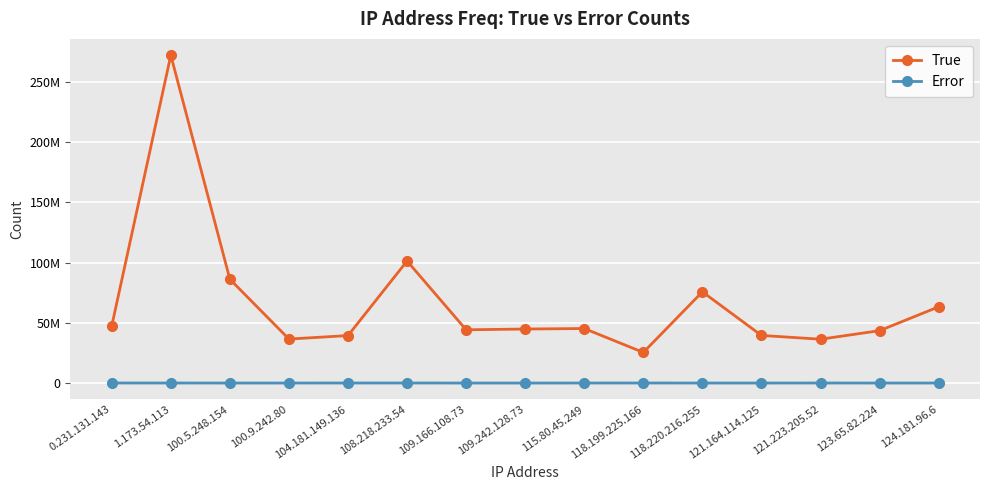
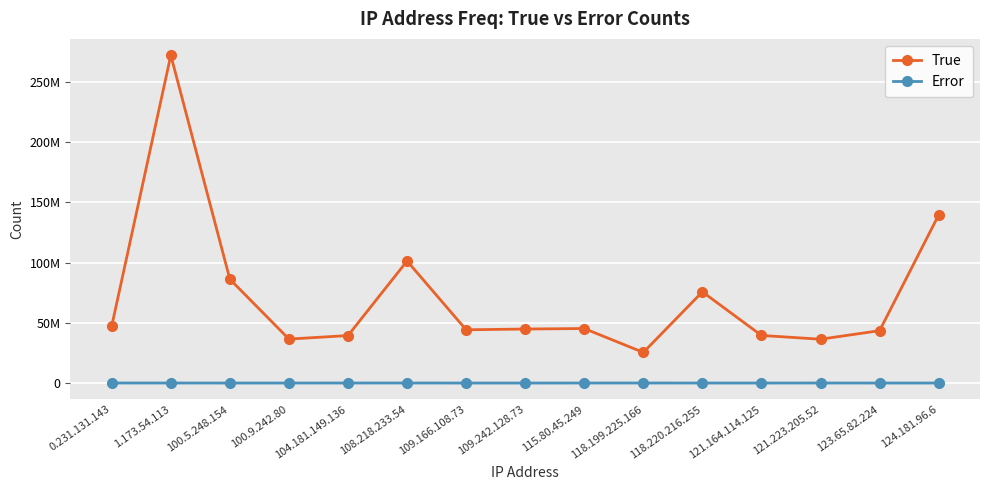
  {
    "True": {
      "0.231.131.143": 47000000,
      "1.173.54.113": 272000000,
      "100.5.248.154": 86000000,
      "100.9.242.80": 37000000,
      "104.181.149.136": 39000000,
      "108.218.233.54": 101000000,
      "109.166.108.73": 44000000,
      "109.242.128.73": 45000000,
      "115.80.45.249": 45000000,
      "118.199.225.166": 25000000,
      "118.220.216.255": 76000000,
      "121.164.114.125": 40000000,
      "121.223.205.52": 36000000,
      "123.65.82.224": 44000000,
-     "124.181.96.6": 63000000
+     "124.181.96.6": 140000000
    },
    "Error": {
      "0.231.131.143": 0,
      "1.173.54.113": 0,
      "100.5.248.154": 0,
      "100.9.242.80": 0,
      "104.181.149.136": 0,
      "108.218.233.54": 0,
      "109.166.108.73": 0,
      "109.242.128.73": 0,
      "115.80.45.249": 0,
      "118.199.225.166": 0,
      "118.220.216.255": 0,
      "121.164.114.125": 0,
      "121.223.205.52": 0,
      "123.65.82.224": 0,
      "124.181.96.6": 0
    }
  }
